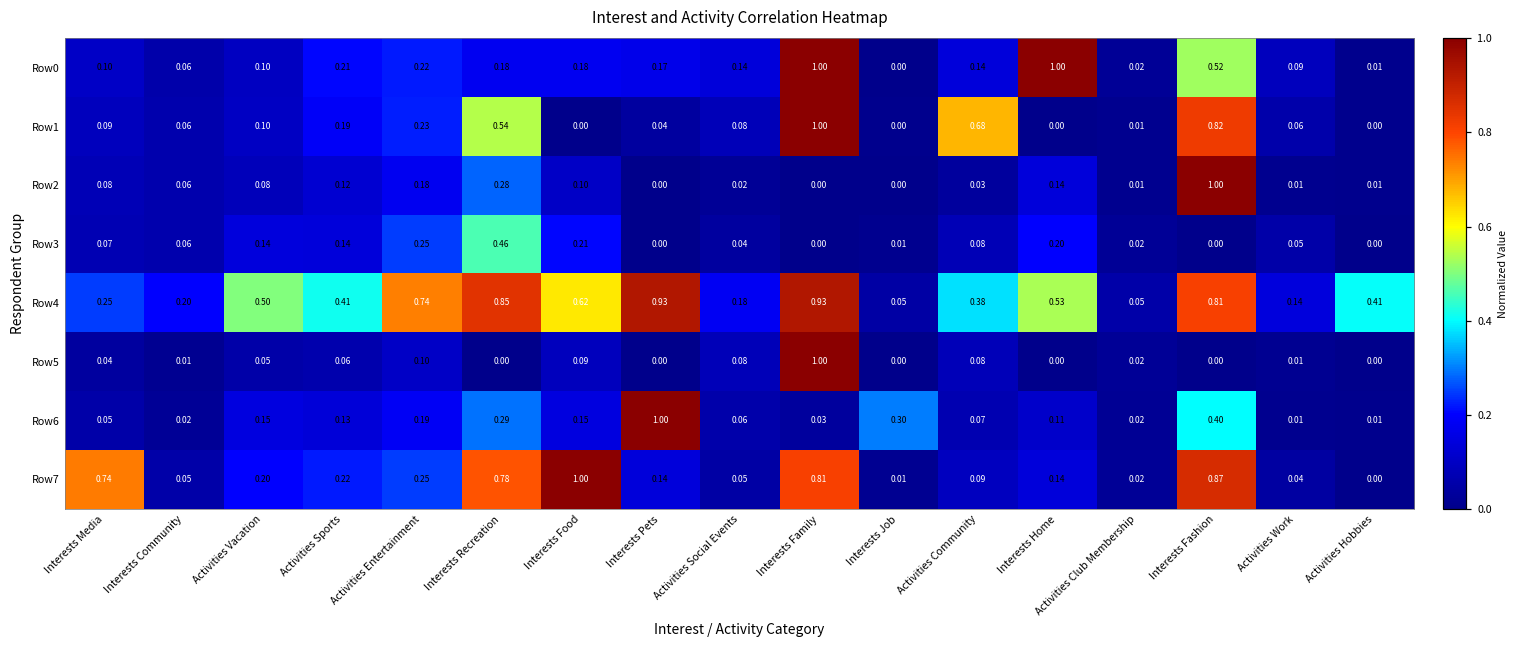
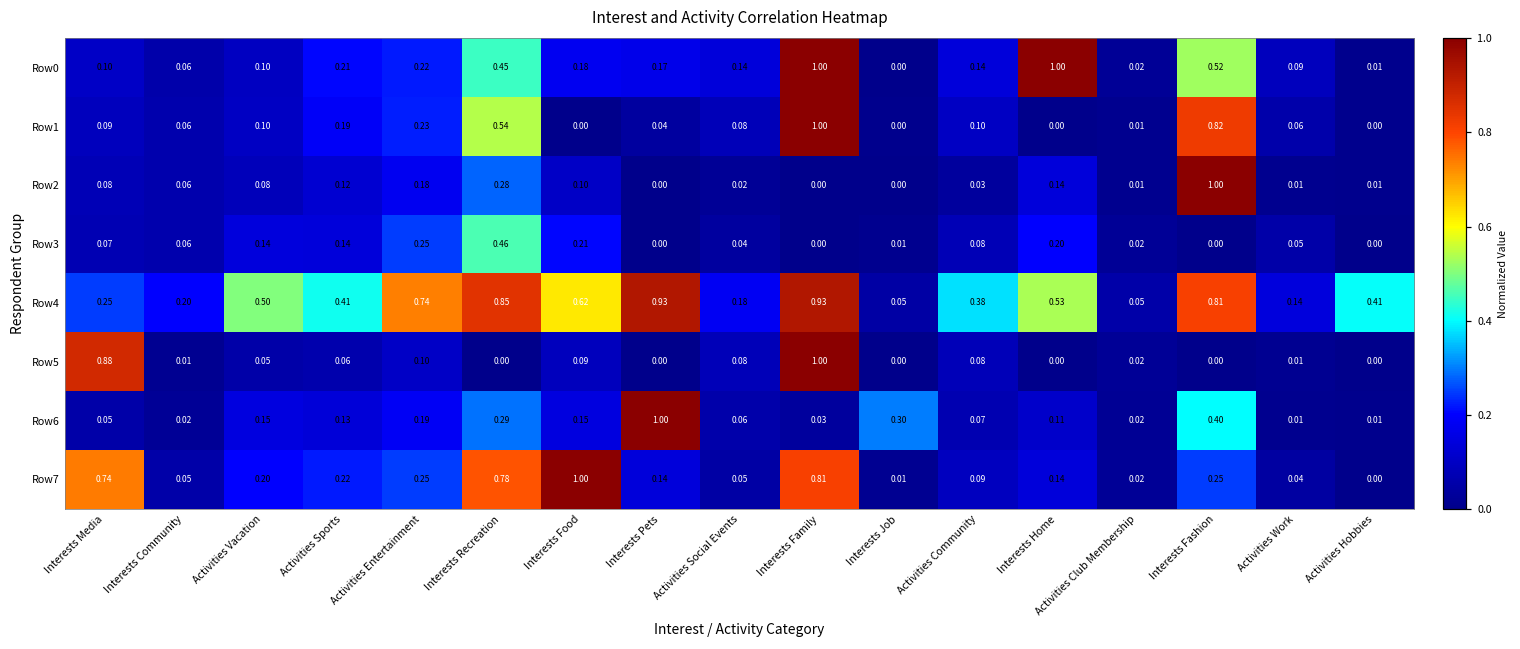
  {
    "Row0": {
      "Interests Media": 0.10,
      "Interests Community": 0.06,
      "Activities Vacation": 0.10,
      "Activities Sports": 0.21,
      "Activities Entertainment": 0.22,
-     "Interests Recreation": 0.18,
+     "Interests Recreation": 0.45,
      "Interests Food": 0.18,
      "Interests Pets": 0.17,
      "Activities Social Events": 0.14,
      "Interests Family": 1.00,
      "Interests Job": 0.00,
      "Activities Community": 0.14,
      "Interests Home": 1.00,
      "Activities Club Membership": 0.02,
      "Interests Fashion": 0.52,
      "Activities Work": 0.09,
      "Activities Hobbies": 0.01
    },
    "Row1": {
      "Interests Media": 0.09,
      "Interests Community": 0.06,
      "Activities Vacation": 0.10,
      "Activities Sports": 0.19,
      "Activities Entertainment": 0.23,
      "Interests Recreation": 0.54,
      "Interests Food": 0.00,
      "Interests Pets": 0.04,
      "Activities Social Events": 0.08,
      "Interests Family": 1.00,
      "Interests Job": 0.00,
-     "Activities Community": 0.68,
+     "Activities Community": 0.10,
      "Interests Home": 0.00,
      "Activities Club Membership": 0.01,
      "Interests Fashion": 0.82,
      "Activities Work": 0.06,
      "Activities Hobbies": 0.00
    },
    "Row2": {
      "Interests Media": 0.08,
      "Interests Community": 0.06,
      "Activities Vacation": 0.08,
      "Activities Sports": 0.12,
      "Activities Entertainment": 0.18,
      "Interests Recreation": 0.28,
      "Interests Food": 0.10,
      "Interests Pets": 0.00,
      "Activities Social Events": 0.02,
      "Interests Family": 0.00,
      "Interests Job": 0.00,
      "Activities Community": 0.03,
      "Interests Home": 0.14,
      "Activities Club Membership": 0.01,
      "Interests Fashion": 1.00,
      "Activities Work": 0.01,
      "Activities Hobbies": 0.01
    },
    "Row3": {
      "Interests Media": 0.07,
      "Interests Community": 0.06,
      "Activities Vacation": 0.14,
      "Activities Sports": 0.14,
      "Activities Entertainment": 0.25,
      "Interests Recreation": 0.46,
      "Interests Food": 0.21,
      "Interests Pets": 0.00,
      "Activities Social Events": 0.04,
      "Interests Family": 0.00,
      "Interests Job": 0.01,
      "Activities Community": 0.08,
      "Interests Home": 0.20,
      "Activities Club Membership": 0.02,
      "Interests Fashion": 0.00,
      "Activities Work": 0.05,
      "Activities Hobbies": 0.00
    },
    "Row4": {
      "Interests Media": 0.25,
      "Interests Community": 0.20,
      "Activities Vacation": 0.50,
      "Activities Sports": 0.41,
      "Activities Entertainment": 0.74,
      "Interests Recreation": 0.85,
      "Interests Food": 0.62,
      "Interests Pets": 0.93,
      "Activities Social Events": 0.18,
      "Interests Family": 0.93,
      "Interests Job": 0.05,
      "Activities Community": 0.38,
      "Interests Home": 0.53,
      "Activities Club Membership": 0.05,
      "Interests Fashion": 0.81,
      "Activities Work": 0.14,
      "Activities Hobbies": 0.41
    },
    "Row5": {
-     "Interests Media": 0.04,
+     "Interests Media": 0.88,
      "Interests Community": 0.01,
      "Activities Vacation": 0.05,
      "Activities Sports": 0.06,
      "Activities Entertainment": 0.10,
      "Interests Recreation": 0.00,
      "Interests Food": 0.09,
      "Interests Pets": 0.00,
      "Activities Social Events": 0.08,
      "Interests Family": 1.00,
      "Interests Job": 0.00,
      "Activities Community": 0.08,
      "Interests Home": 0.00,
      "Activities Club Membership": 0.02,
      "Interests Fashion": 0.00,
      "Activities Work": 0.01,
      "Activities Hobbies": 0.00
    },
    "Row6": {
      "Interests Media": 0.05,
      "Interests Community": 0.02,
      "Activities Vacation": 0.15,
      "Activities Sports": 0.13,
      "Activities Entertainment": 0.19,
      "Interests Recreation": 0.29,
      "Interests Food": 0.15,
      "Interests Pets": 1.00,
      "Activities Social Events": 0.06,
      "Interests Family": 0.03,
      "Interests Job": 0.30,
      "Activities Community": 0.07,
      "Interests Home": 0.11,
      "Activities Club Membership": 0.02,
      "Interests Fashion": 0.40,
      "Activities Work": 0.01,
      "Activities Hobbies": 0.01
    },
    "Row7": {
      "Interests Media": 0.74,
      "Interests Community": 0.05,
      "Activities Vacation": 0.20,
      "Activities Sports": 0.22,
      "Activities Entertainment": 0.25,
      "Interests Recreation": 0.78,
      "Interests Food": 1.00,
      "Interests Pets": 0.14,
      "Activities Social Events": 0.05,
      "Interests Family": 0.81,
      "Interests Job": 0.01,
      "Activities Community": 0.09,
      "Interests Home": 0.14,
      "Activities Club Membership": 0.02,
-     "Interests Fashion": 0.87,
+     "Interests Fashion": 0.25,
      "Activities Work": 0.04,
      "Activities Hobbies": 0.00
    }
  }
